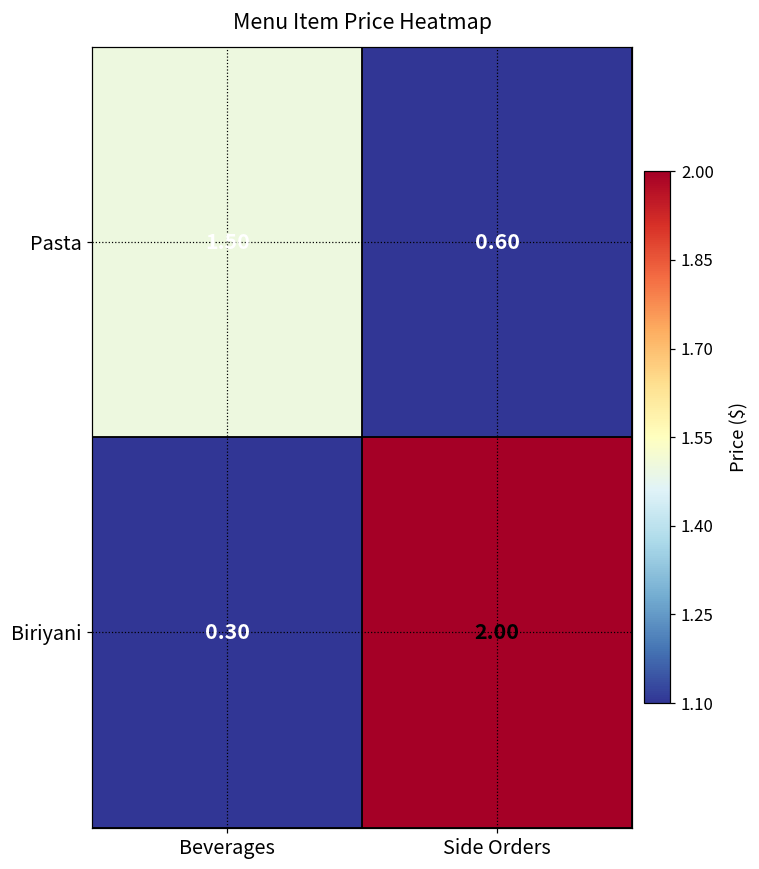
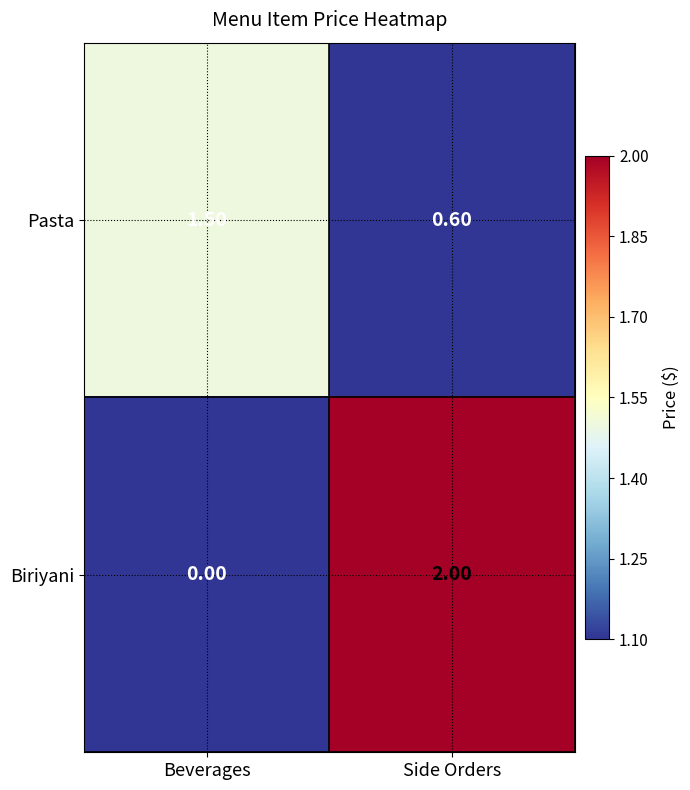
  {
    "Pasta": {
      "Side Orders": 0.60
    },
    "Biriyani": {
-     "Beverages": 0.30,
+     "Beverages": 0.00,
      "Side Orders": 2.00
    }
  }
